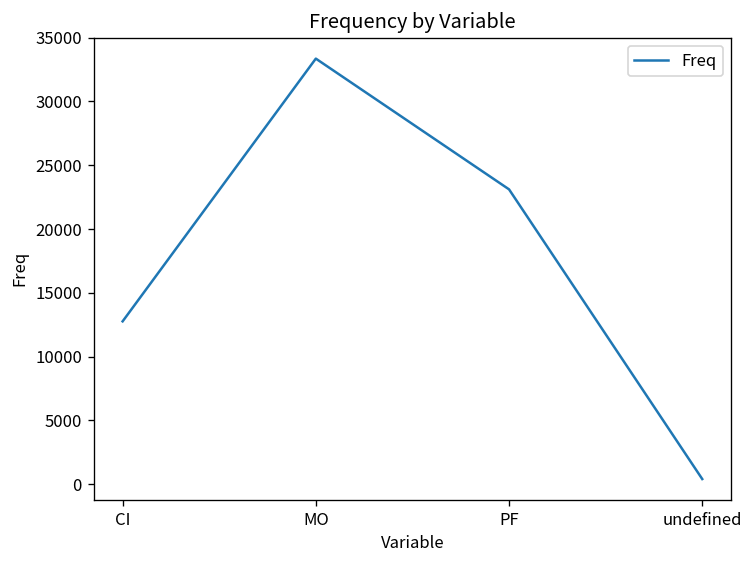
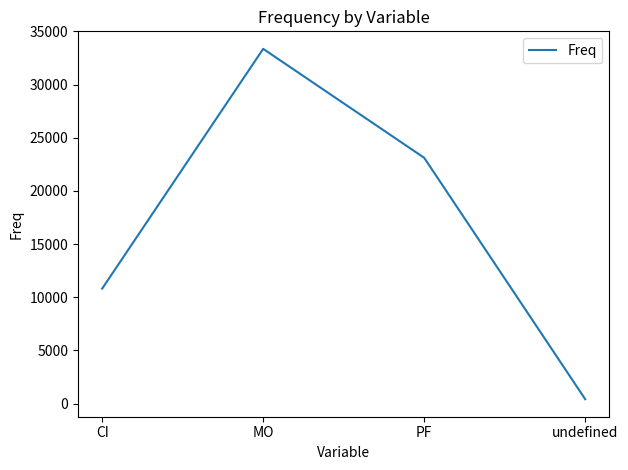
  {
-   "CI": 12800,
+   "CI": 10800,
    "MO": 33400,
    "PF": 23100,
    "undefined": 400
  }
